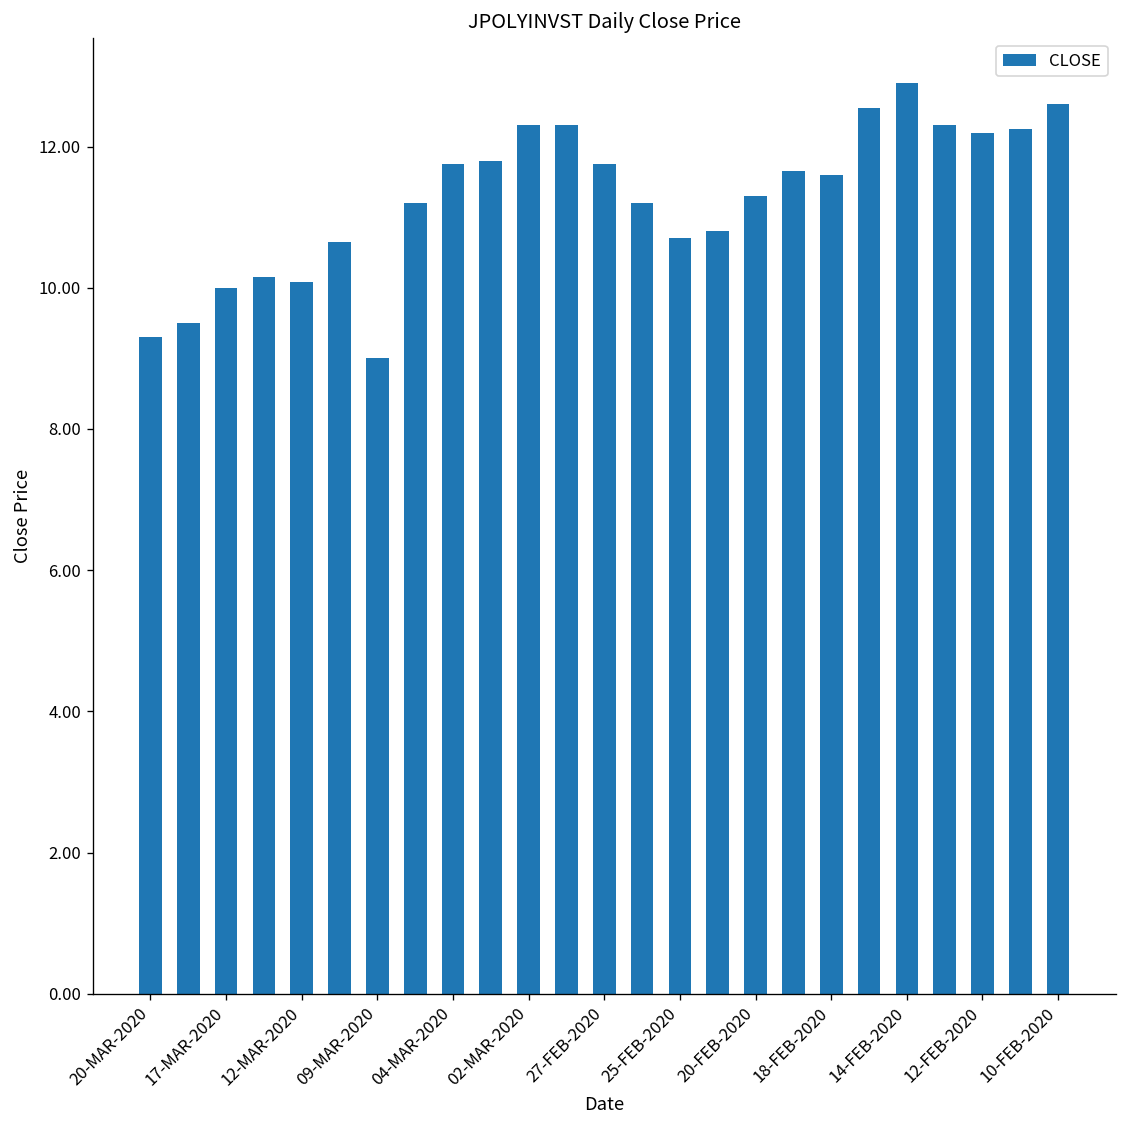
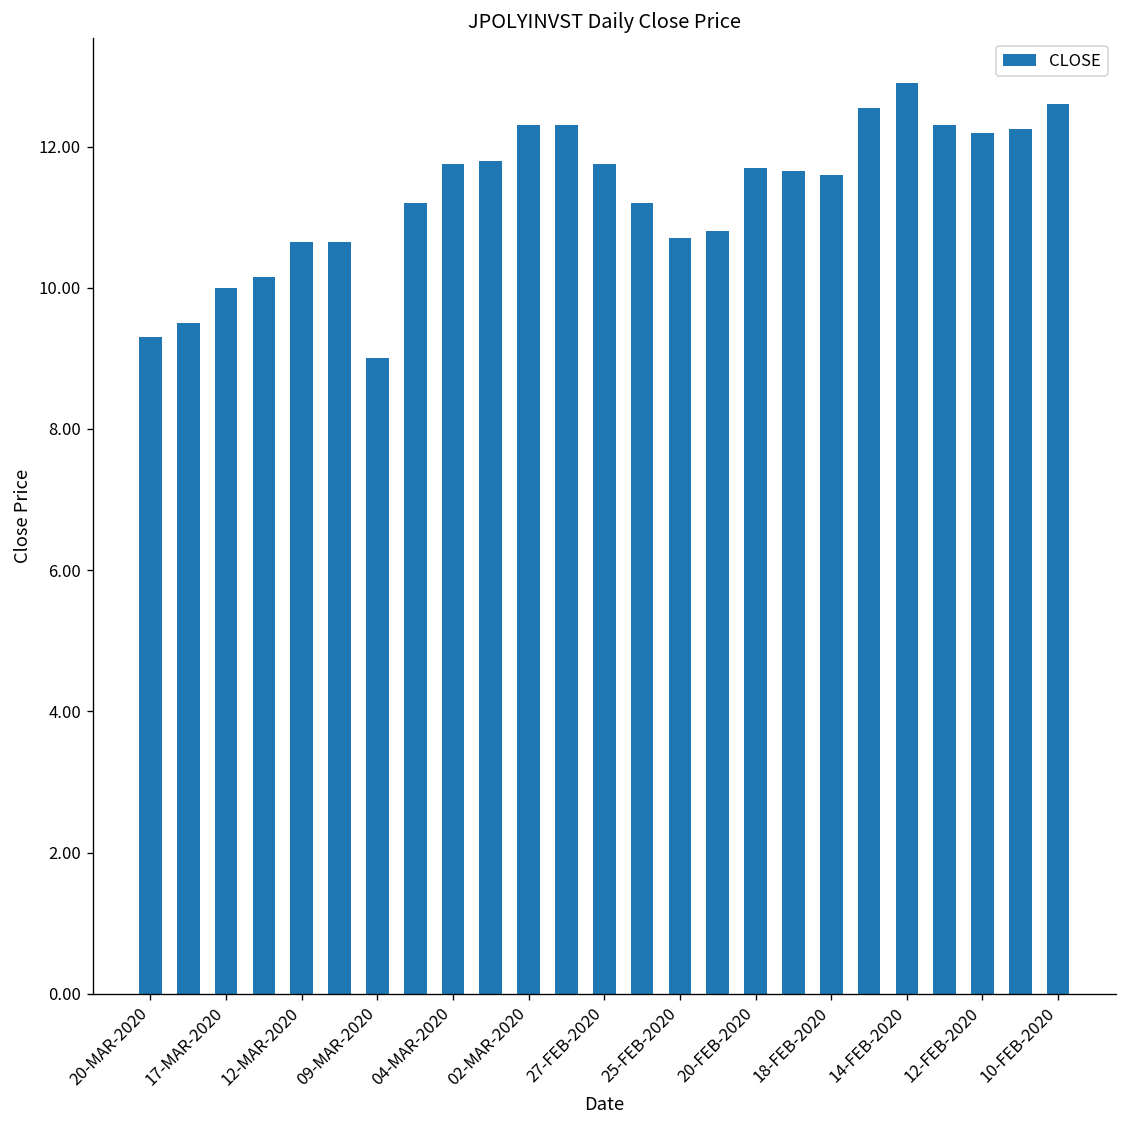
  {
    "20-MAR-2020": 9.3,
    "17-MAR-2020": 10.0,
-   "12-MAR-2020": 10.1,
+   "12-MAR-2020": 10.7,
    "09-MAR-2020": 9.0,
    "04-MAR-2020": 11.8,
    "02-MAR-2020": 12.3,
    "27-FEB-2020": 11.8,
    "25-FEB-2020": 10.7,
-   "20-FEB-2020": 11.3,
+   "20-FEB-2020": 11.7,
    "18-FEB-2020": 11.6,
    "14-FEB-2020": 12.9,
    "12-FEB-2020": 12.2,
    "10-FEB-2020": 12.6
  }
